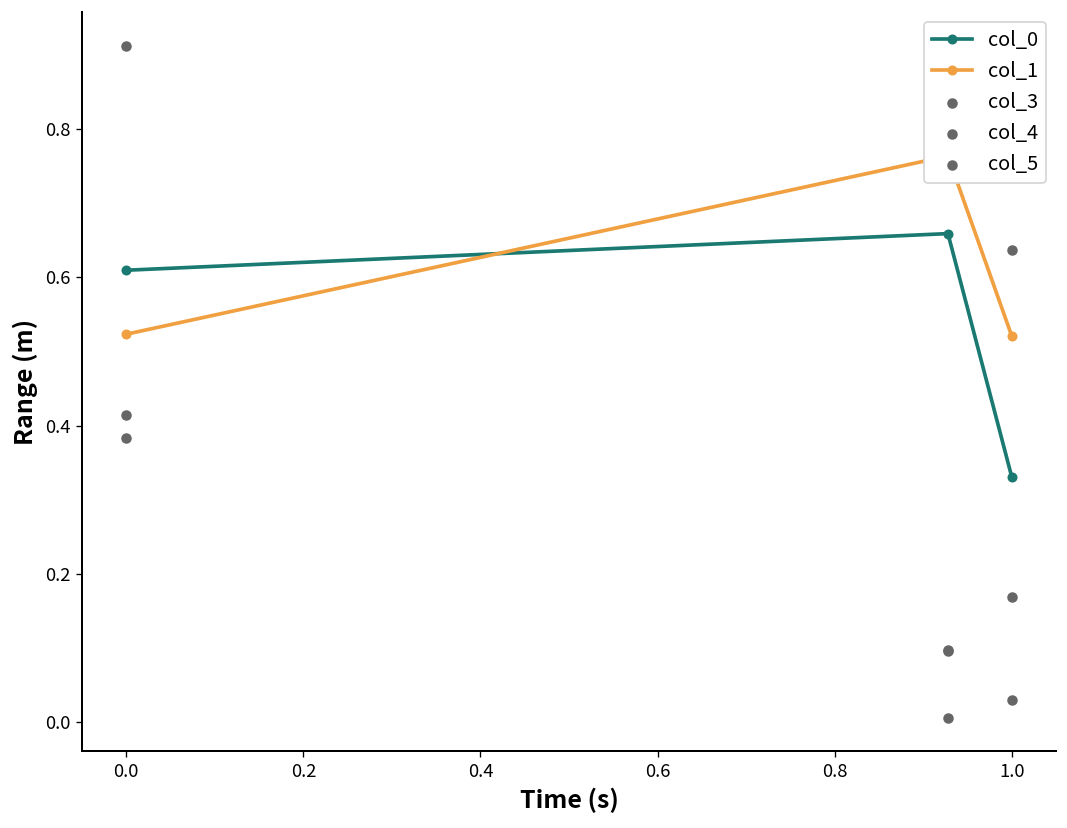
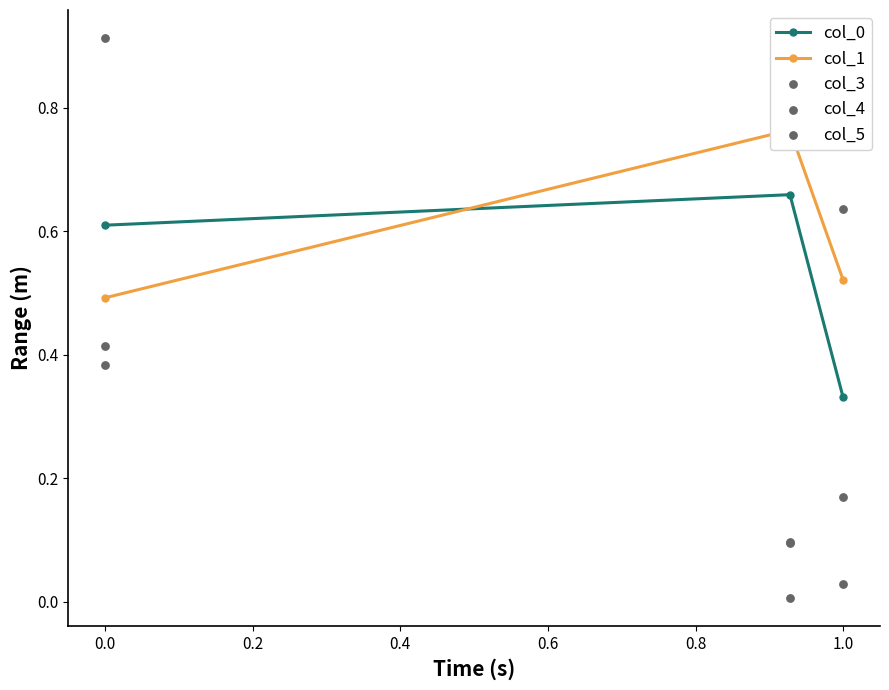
  {
    "col_0": {
      "0.0": 0.61,
      "1.0": 0.33
    },
    "col_1": {
-     "0.0": 0.52,
+     "0.0": 0.49,
      "1.0": 0.52
    }
  }
